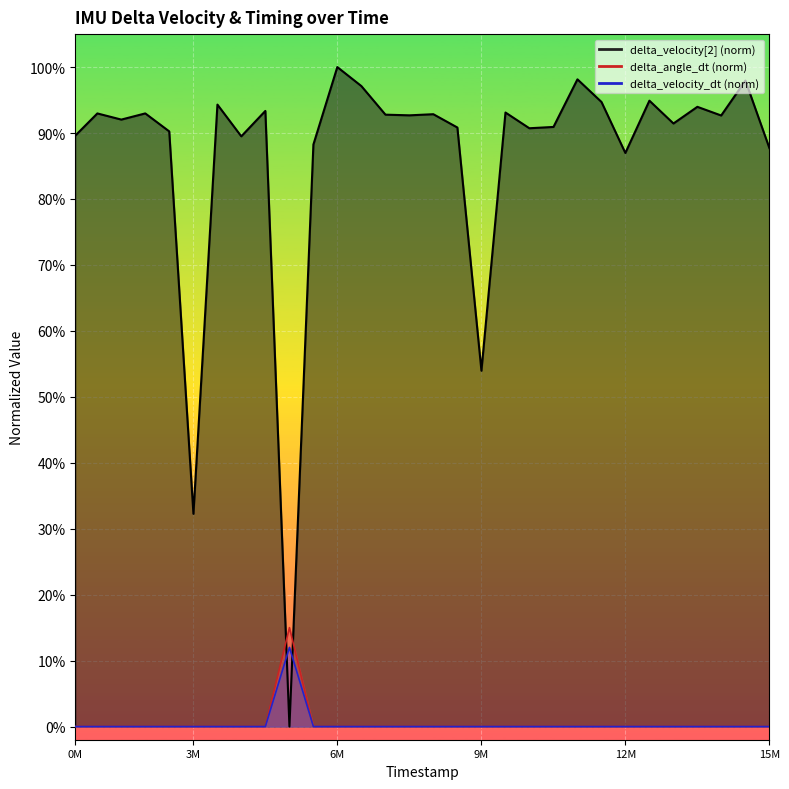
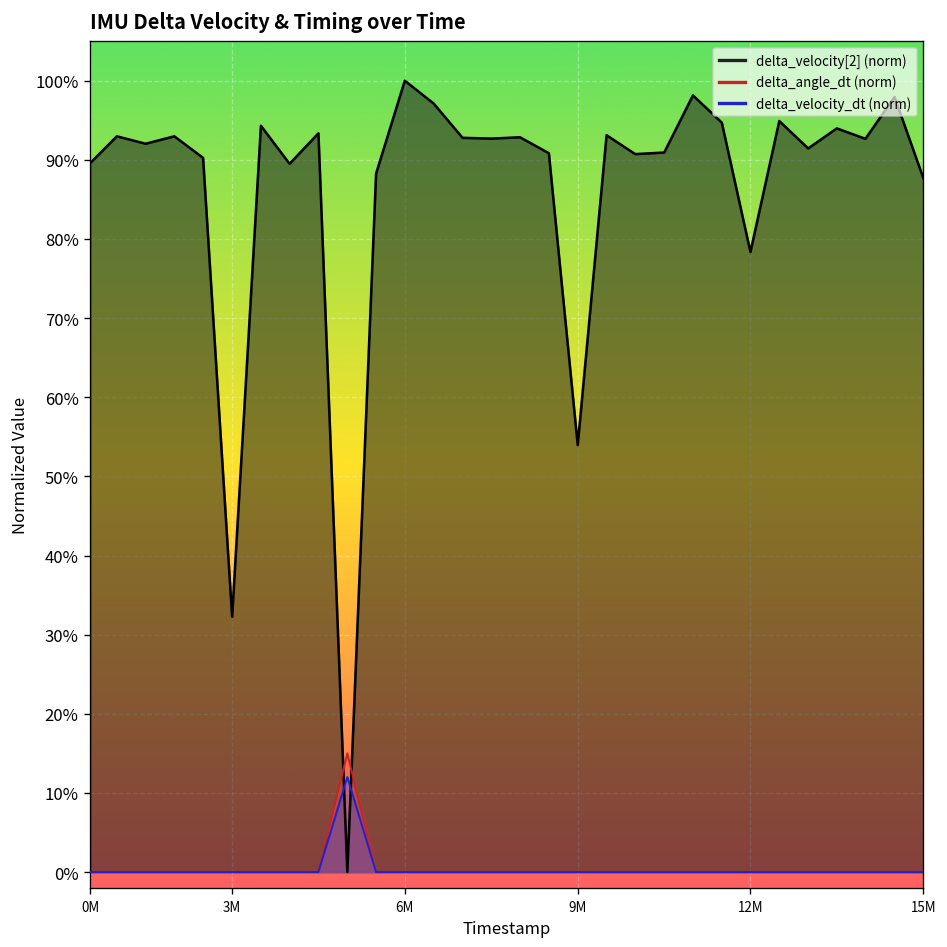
  {
    "delta_velocity[2] (norm)": {
      "0M": "90%",
      "3M": "32%",
      "6M": "100%",
      "9M": "54%",
-     "12M": "87%",
+     "12M": "78%",
      "15M": "88%"
    }
  }
